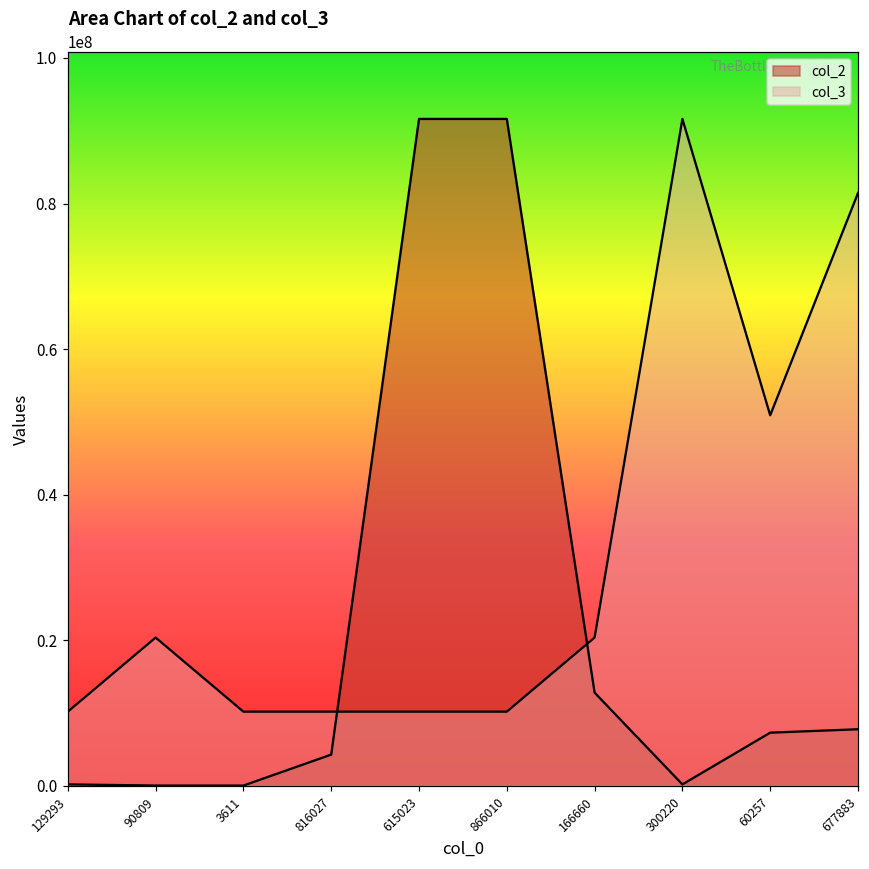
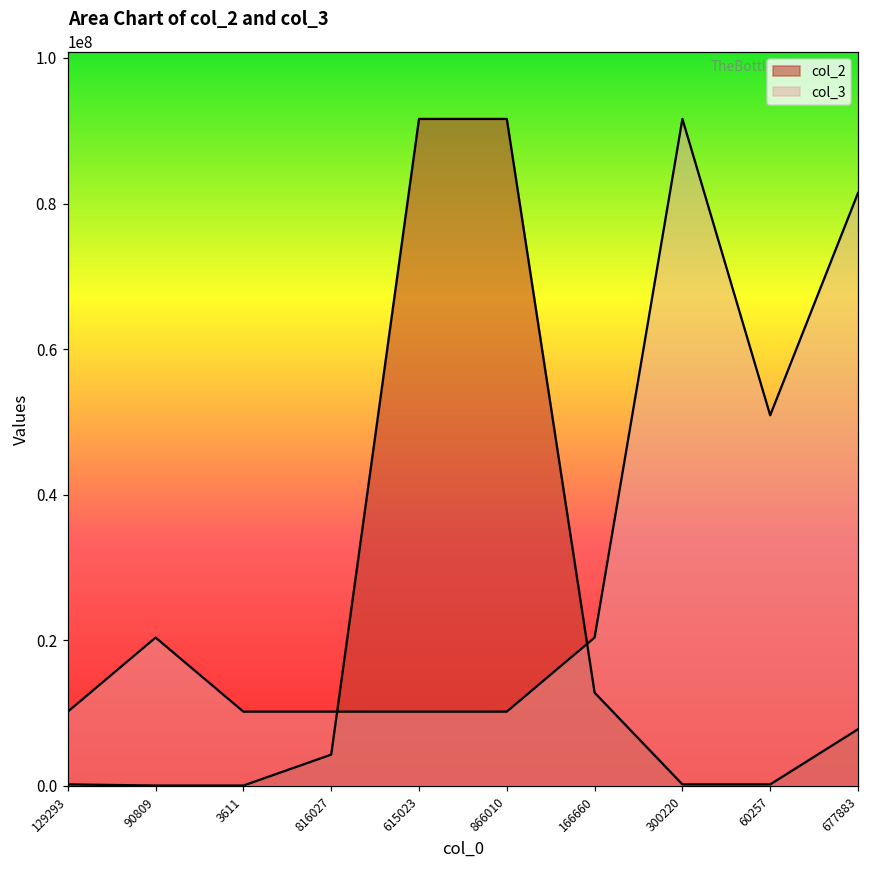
  {
    "col_2": {
      "129293": 0,
      "90809": 0,
      "3611": 0,
      "816027": 4000000,
      "615023": 92000000,
      "866010": 92000000,
      "166660": 13000000,
      "300220": 0,
-     "60257": 7000000,
+     "60257": 0,
      "677883": 8000000
    },
    "col_3": {
      "129293": 10000000,
      "90809": 20000000,
      "3611": 10000000,
      "816027": 10000000,
      "615023": 10000000,
      "866010": 10000000,
      "166660": 20000000,
      "300220": 92000000,
      "60257": 51000000,
      "677883": 81000000
    }
  }
